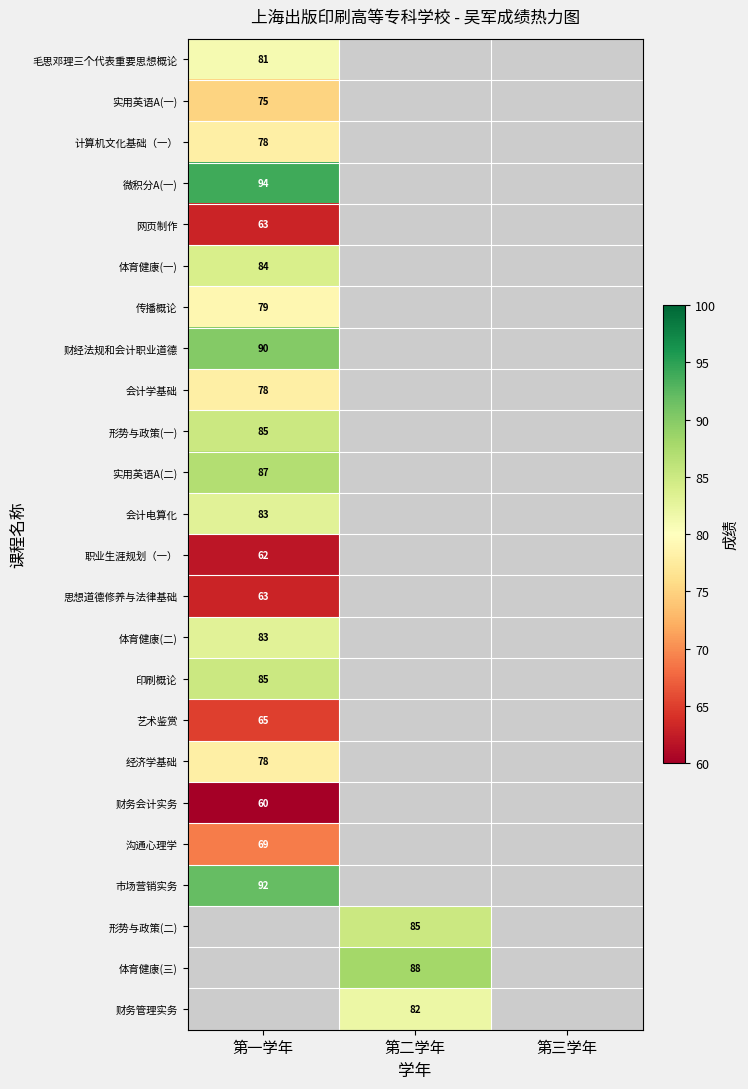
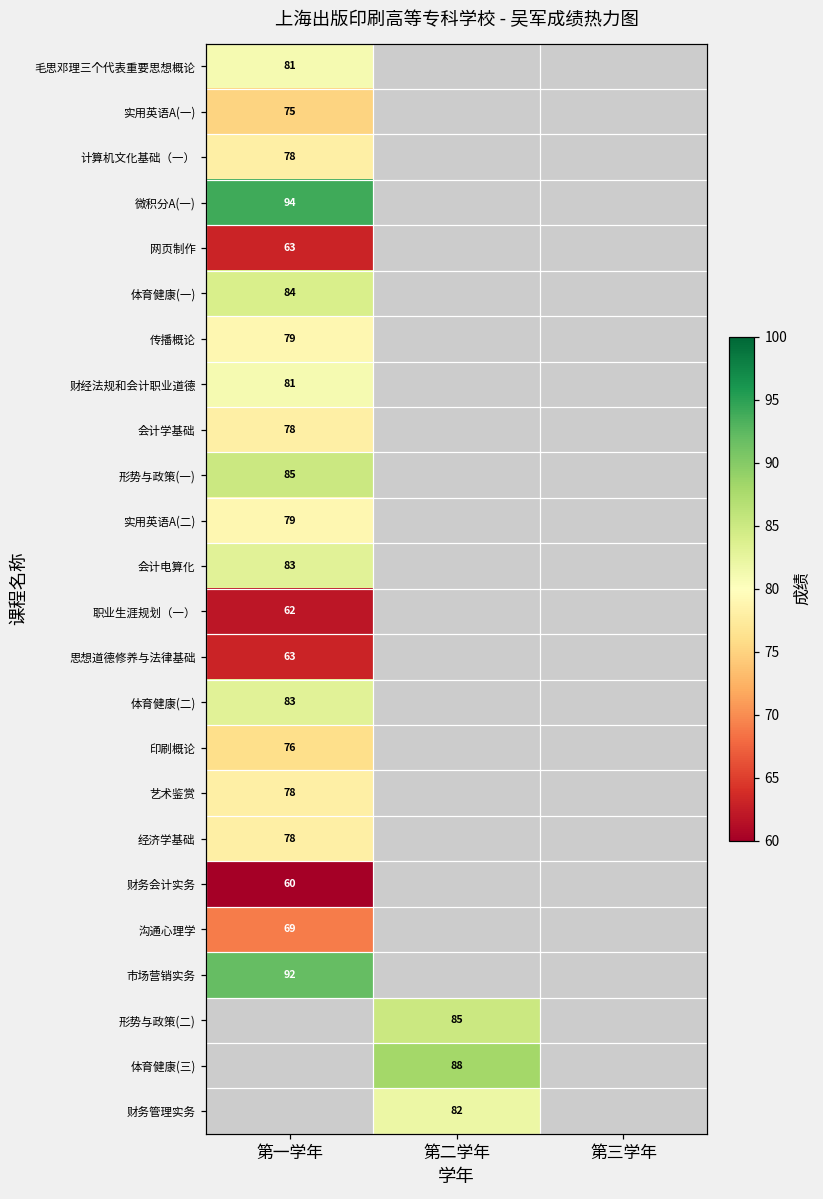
  {
    "毛思邓理三个代表重要思想概论": {
      "第一学年": 81
    },
    "实用英语A(一)": {
      "第一学年": 75
    },
    "计算机文化基础（一）": {
      "第一学年": 78
    },
    "微积分A(一)": {
      "第一学年": 94
    },
    "网页制作": {
      "第一学年": 63
    },
    "体育健康(一)": {
      "第一学年": 84
    },
    "传播概论": {
      "第一学年": 79
    },
    "财经法规和会计职业道德": {
-     "第一学年": 90
+     "第一学年": 81
    },
    "会计学基础": {
      "第一学年": 78
    },
    "形势与政策(一)": {
      "第一学年": 85
    },
    "实用英语A(二)": {
-     "第一学年": 87
+     "第一学年": 79
    },
    "会计电算化": {
      "第一学年": 83
    },
    "职业生涯规划（一）": {
      "第一学年": 62
    },
    "思想道德修养与法律基础": {
      "第一学年": 63
    },
    "体育健康(二)": {
      "第一学年": 83
    },
    "印刷概论": {
-     "第一学年": 85
+     "第一学年": 76
    },
    "艺术鉴赏": {
-     "第一学年": 65
+     "第一学年": 78
    },
    "经济学基础": {
      "第一学年": 78
    },
    "财务会计实务": {
      "第一学年": 60
    },
    "沟通心理学": {
      "第一学年": 69
    },
    "市场营销实务": {
      "第一学年": 92
    },
    "形势与政策(二)": {
      "第二学年": 85
    },
    "体育健康(三)": {
      "第二学年": 88
    },
    "财务管理实务": {
      "第二学年": 82
    }
  }
